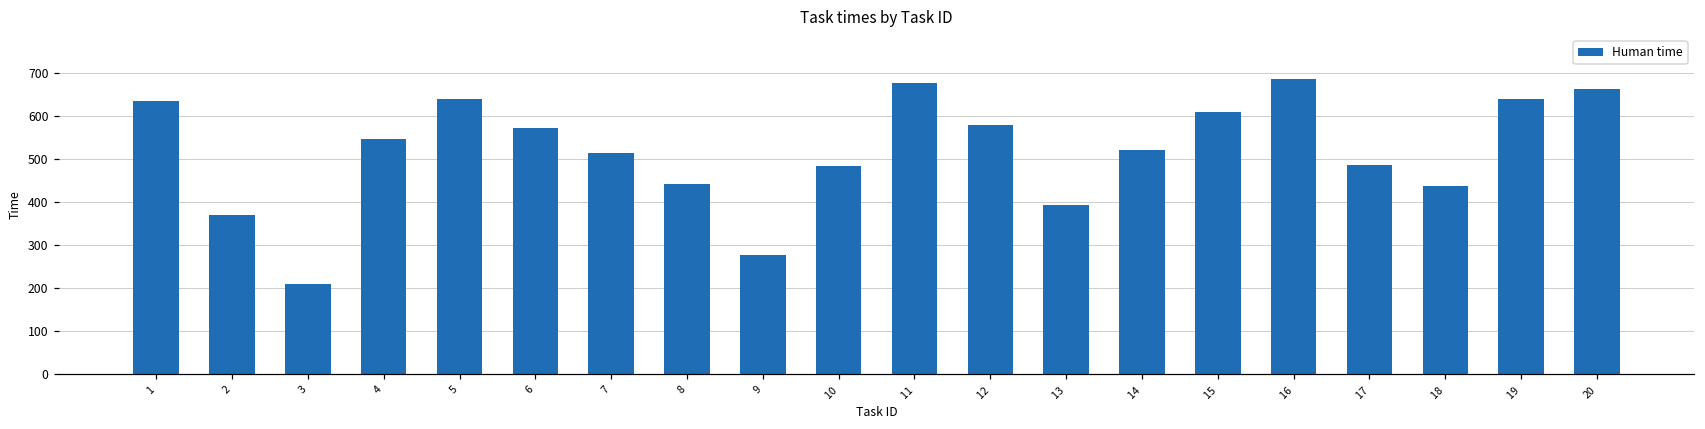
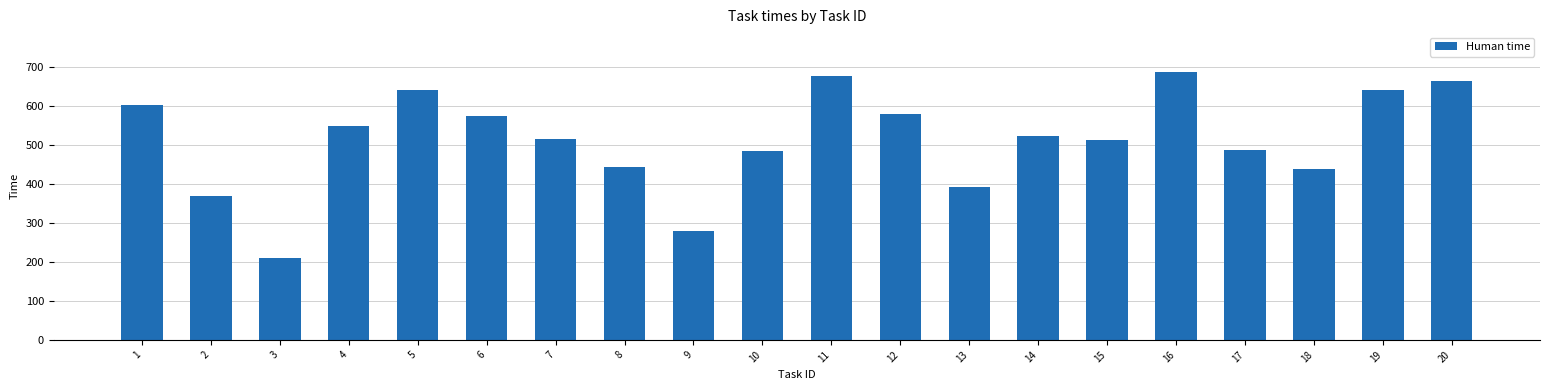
  {
-   "1": 640,
+   "1": 600,
    "2": 370,
    "3": 210,
    "4": 550,
    "5": 640,
    "6": 570,
    "7": 520,
    "8": 440,
    "9": 280,
    "10": 490,
    "11": 680,
    "12": 580,
    "13": 390,
    "14": 520,
-   "15": 610,
+   "15": 510,
    "16": 690,
    "17": 490,
    "18": 440,
    "19": 640,
    "20": 660
  }
